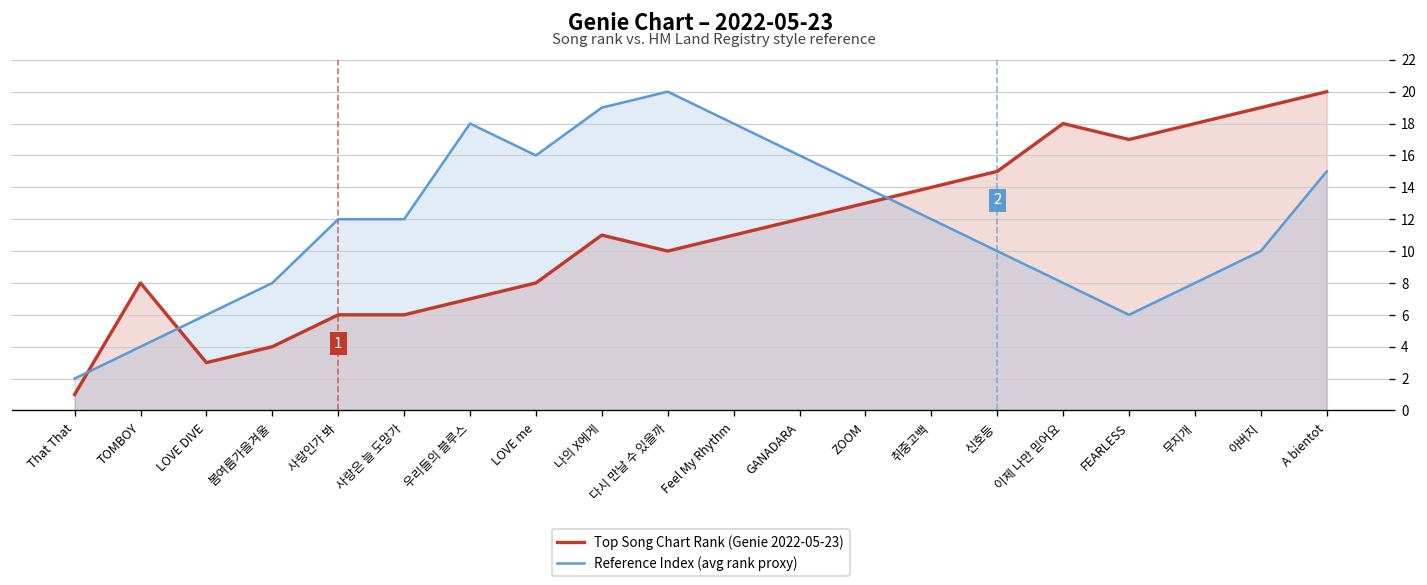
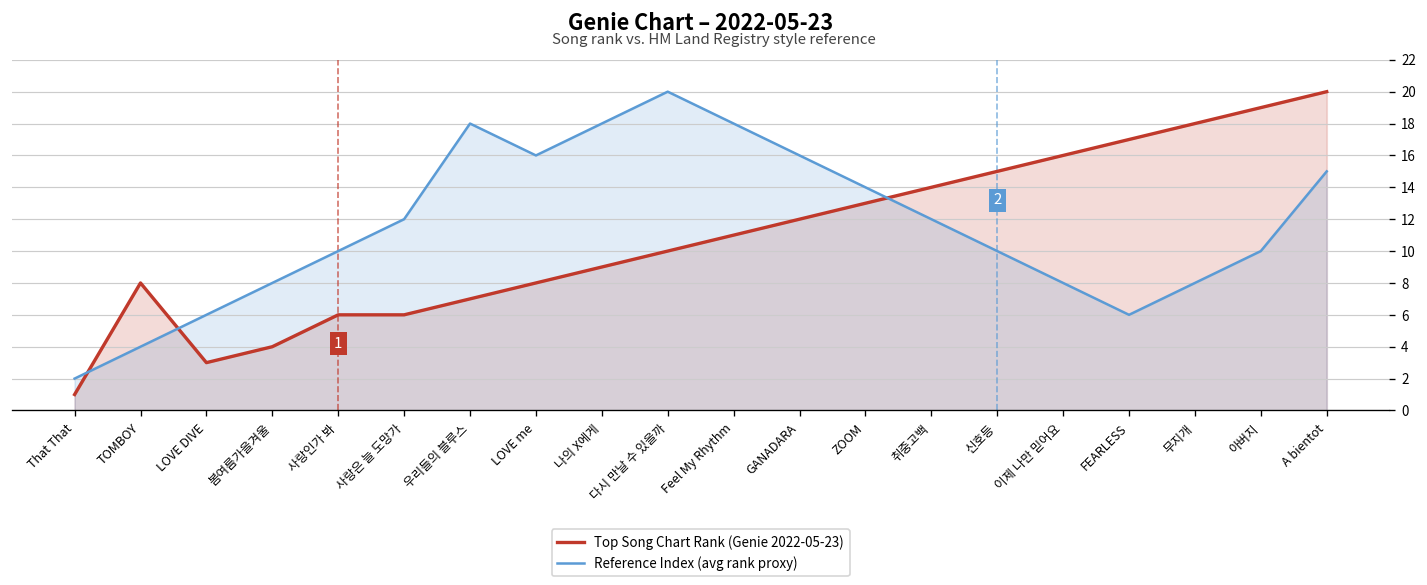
  {
    "Top Song Chart Rank (Genie 2022-05-23)": {
      "That That": 1,
      "TOMBOY": 8,
      "LOVE DIVE": 3,
      "봄여름가을겨울": 4,
      "사랑은 늘 도망가": 6,
      "우리들의 블루스": 7,
      "LOVE me": 8,
-     "나의 X에게": 11,
+     "나의 X에게": 9,
      "다시 만날 수 있을까": 10,
      "Feel My Rhythm": 11,
      "GANADARA": 12,
      "ZOOM": 13,
      "취중고백": 14,
-     "이제 나만 믿어요": 18,
+     "이제 나만 믿어요": 16,
      "FEARLESS": 17,
      "무지개": 18,
      "아버지": 19,
      "A bientot": 20
    },
    "Reference Index (avg rank proxy)": {
      "That That": 2,
      "TOMBOY": 4,
      "LOVE DIVE": 6,
      "봄여름가을겨울": 8,
-     "사랑인가 봐": 12,
+     "사랑인가 봐": 10,
      "사랑은 늘 도망가": 12,
      "우리들의 블루스": 18,
      "LOVE me": 16,
-     "나의 X에게": 19,
+     "나의 X에게": 18,
      "다시 만날 수 있을까": 20,
      "Feel My Rhythm": 18,
      "GANADARA": 16,
      "ZOOM": 14,
      "취중고백": 12,
      "신호등": 10,
      "이제 나만 믿어요": 8,
      "FEARLESS": 6,
      "무지개": 8,
      "아버지": 10,
      "A bientot": 15
    }
  }
